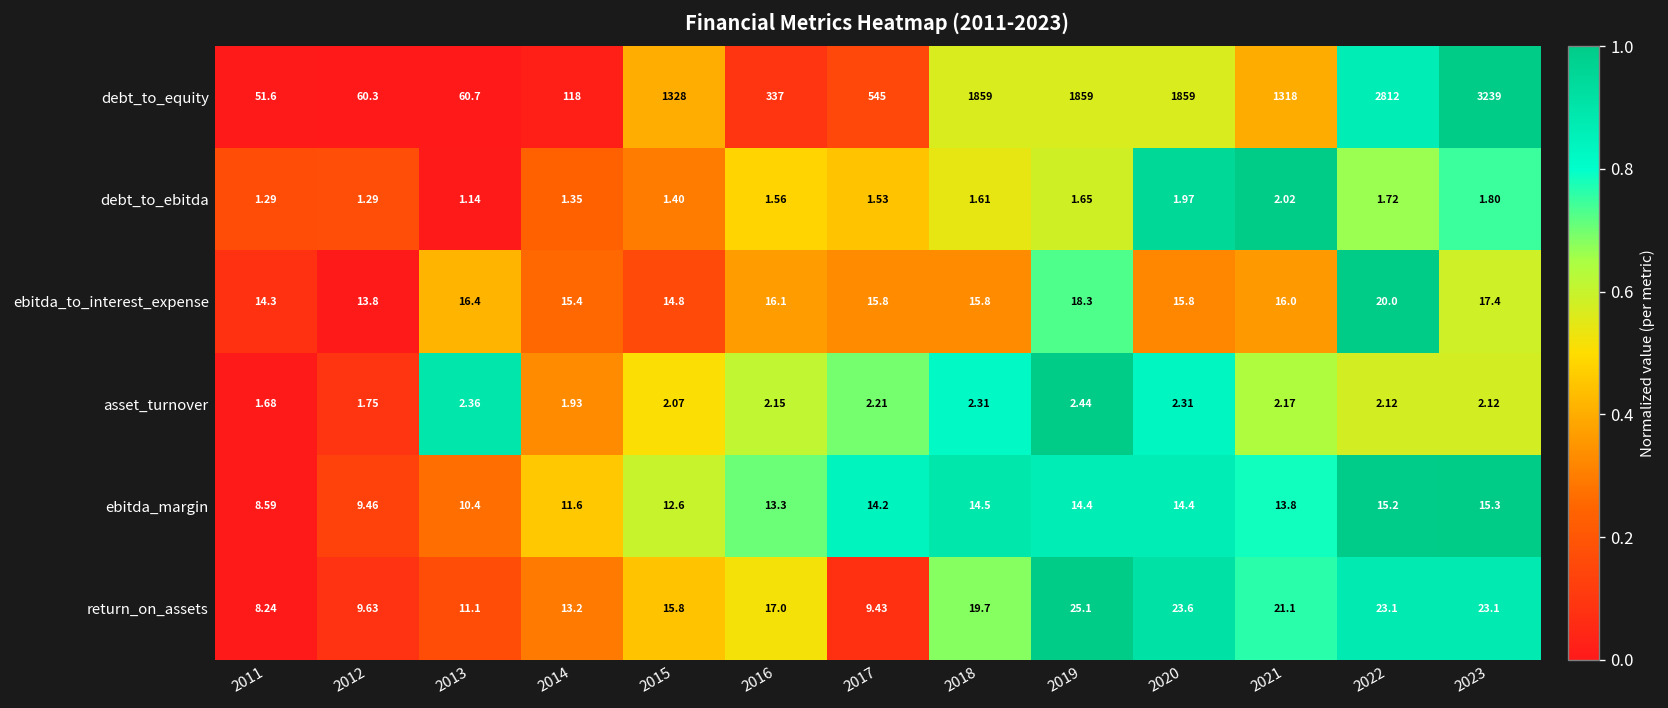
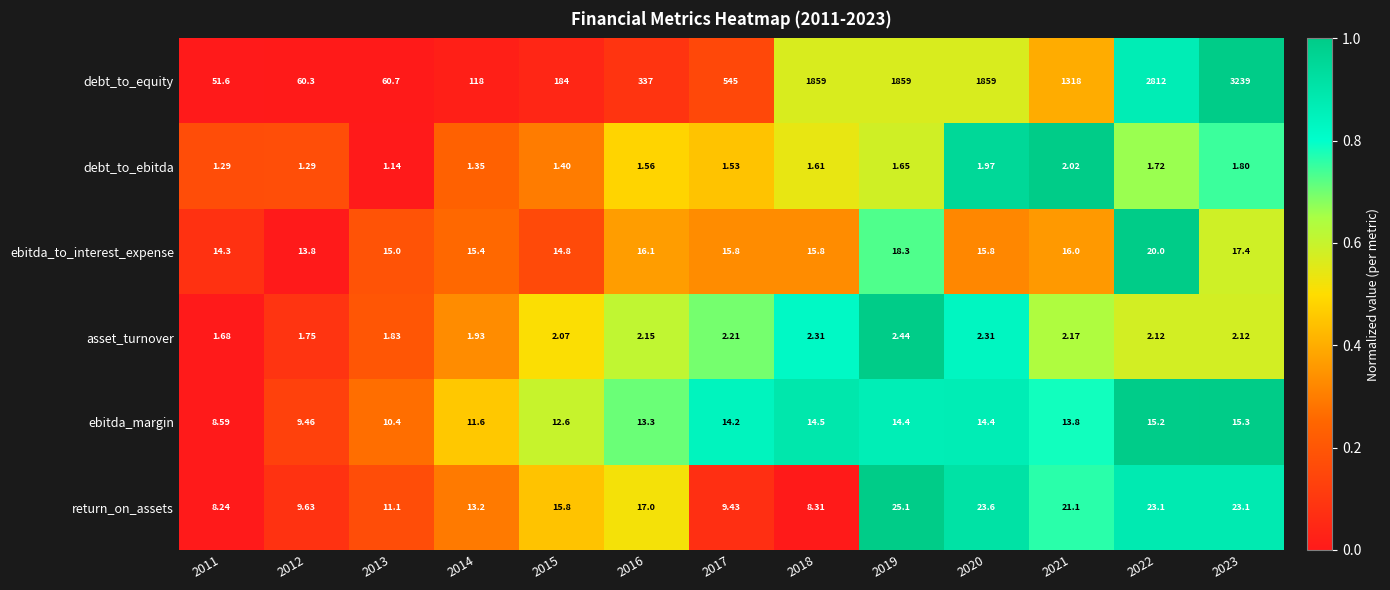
  {
    "debt_to_equity": {
      "2011": 51.6,
      "2012": 60.3,
      "2013": 60.7,
      "2014": 118,
-     "2015": 1328,
+     "2015": 184,
      "2016": 337,
      "2017": 545,
      "2018": 1859,
      "2019": 1859,
      "2020": 1859,
      "2021": 1318,
      "2022": 2812,
      "2023": 3239
    },
    "debt_to_ebitda": {
      "2011": 1.29,
      "2012": 1.29,
      "2013": 1.14,
      "2014": 1.35,
      "2015": 1.40,
      "2016": 1.56,
      "2017": 1.53,
      "2018": 1.61,
      "2019": 1.65,
      "2020": 1.97,
      "2021": 2.02,
      "2022": 1.72,
      "2023": 1.80
    },
    "ebitda_to_interest_expense": {
      "2011": 14.3,
      "2012": 13.8,
-     "2013": 16.4,
+     "2013": 15.0,
      "2014": 15.4,
      "2015": 14.8,
      "2016": 16.1,
      "2017": 15.8,
      "2018": 15.8,
      "2019": 18.3,
      "2020": 15.8,
      "2021": 16.0,
      "2022": 20.0,
      "2023": 17.4
    },
    "asset_turnover": {
      "2011": 1.68,
      "2012": 1.75,
-     "2013": 2.36,
+     "2013": 1.83,
      "2014": 1.93,
      "2015": 2.07,
      "2016": 2.15,
      "2017": 2.21,
      "2018": 2.31,
      "2019": 2.44,
      "2020": 2.31,
      "2021": 2.17,
      "2022": 2.12,
      "2023": 2.12
    },
    "ebitda_margin": {
      "2011": 8.59,
      "2012": 9.46,
      "2013": 10.4,
      "2014": 11.6,
      "2015": 12.6,
      "2016": 13.3,
      "2017": 14.2,
      "2018": 14.5,
      "2019": 14.4,
      "2020": 14.4,
      "2021": 13.8,
      "2022": 15.2,
      "2023": 15.3
    },
    "return_on_assets": {
      "2011": 8.24,
      "2012": 9.63,
      "2013": 11.1,
      "2014": 13.2,
      "2015": 15.8,
      "2016": 17.0,
      "2017": 9.43,
-     "2018": 19.7,
+     "2018": 8.31,
      "2019": 25.1,
      "2020": 23.6,
      "2021": 21.1,
      "2022": 23.1,
      "2023": 23.1
    }
  }
